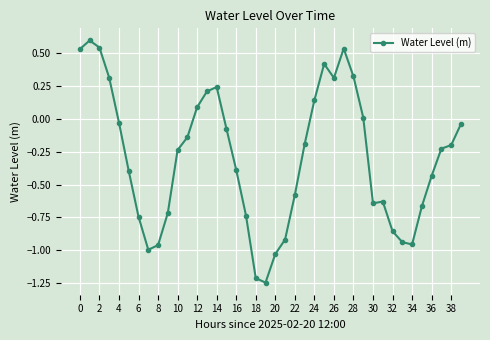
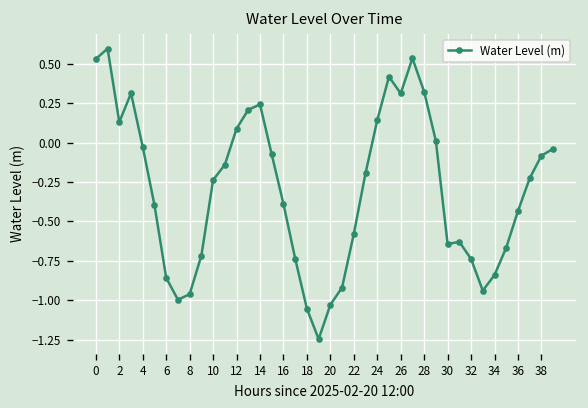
  {
    "0": 0.53,
-   "2": 0.54,
+   "2": 0.13,
    "4": -0.03,
-   "6": -0.74,
+   "6": -0.86,
    "8": -0.96,
    "10": -0.24,
    "12": 0.09,
    "14": 0.24,
    "16": -0.39,
-   "18": -1.21,
+   "18": -1.05,
    "20": -1.03,
    "22": -0.58,
    "24": 0.14,
    "26": 0.31,
    "28": 0.32,
    "30": -0.64,
-   "32": -0.85,
-   "34": -0.95,
+   "32": -0.74,
+   "34": -0.84,
    "36": -0.43,
-   "38": -0.20
+   "38": -0.08
  }
